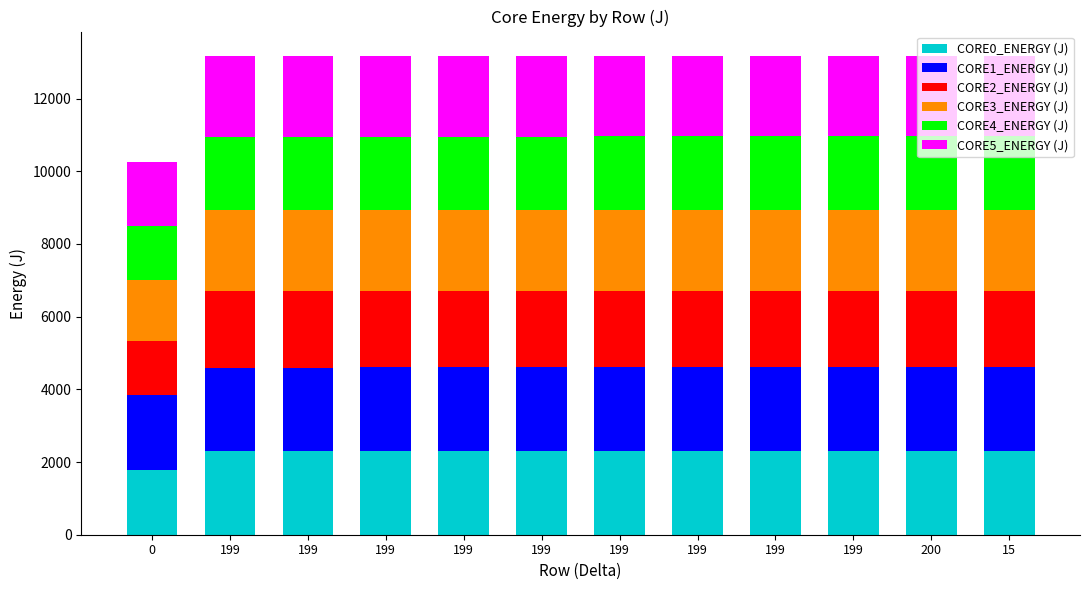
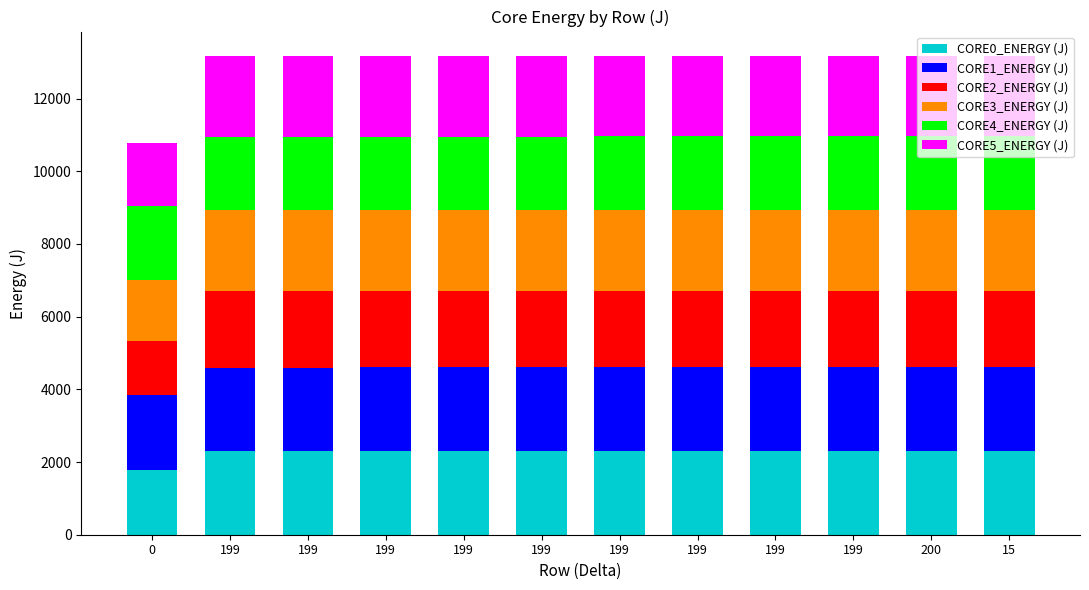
  {
    "CORE0_ENERGY (J)": {
      "0": 1800,
      "200": 2300,
      "15": 2300
    },
    "CORE1_ENERGY (J)": {
      "0": 2100,
      "200": 2300,
      "15": 2300
    },
    "CORE2_ENERGY (J)": {
      "0": 1500,
      "200": 2100,
      "15": 2100
    },
    "CORE3_ENERGY (J)": {
      "0": 1700,
      "200": 2200,
      "15": 2200
    },
    "CORE4_ENERGY (J)": {
-     "0": 1500
+     "0": 2000
    },
    "CORE5_ENERGY (J)": {
      "0": 1700
    }
  }
